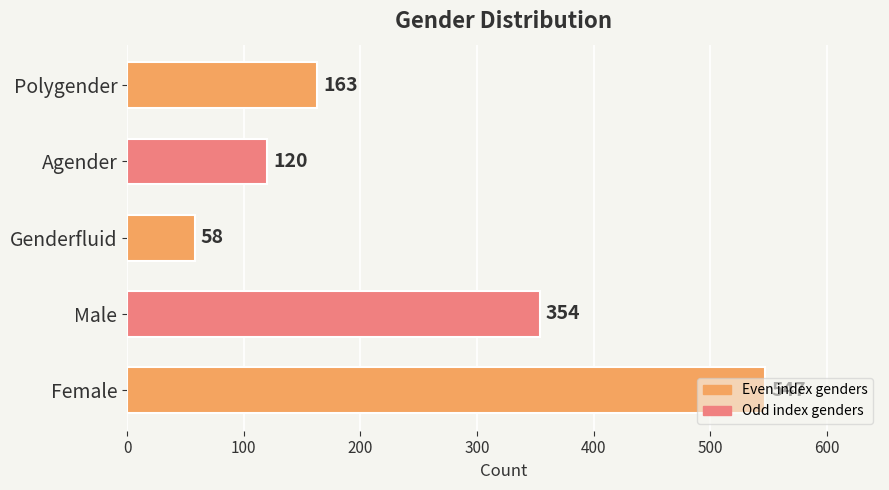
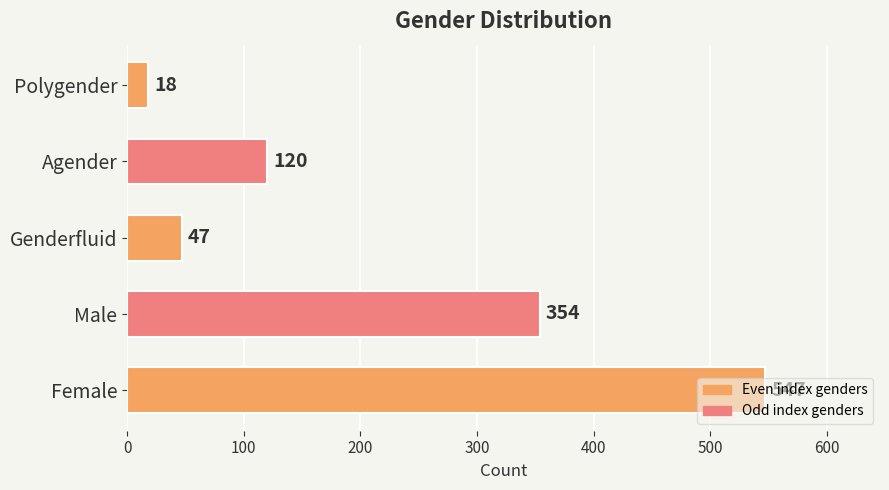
  {
-   "Polygender": 163,
+   "Polygender": 18,
    "Agender": 120,
-   "Genderfluid": 58,
+   "Genderfluid": 47,
    "Male": 354
  }
